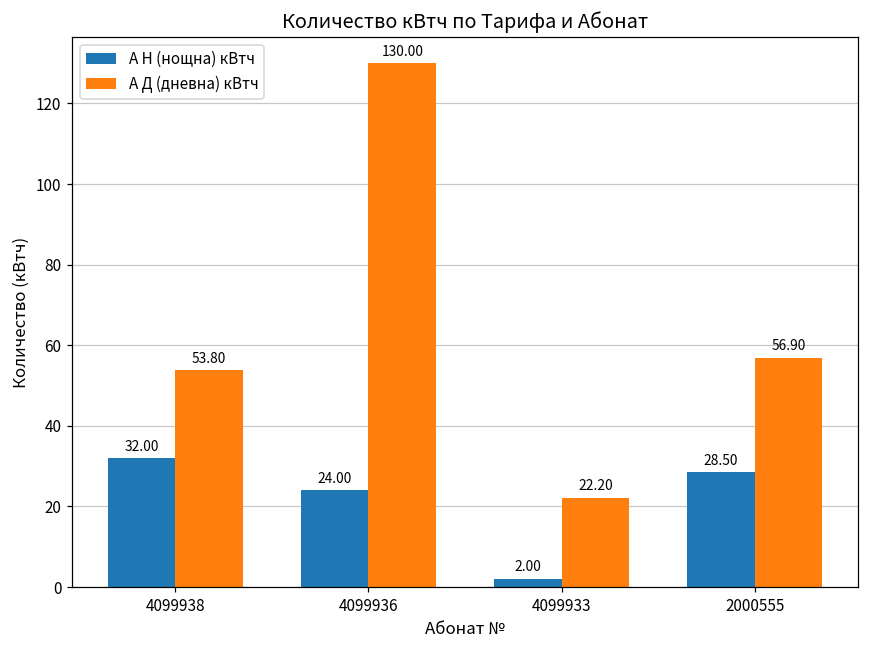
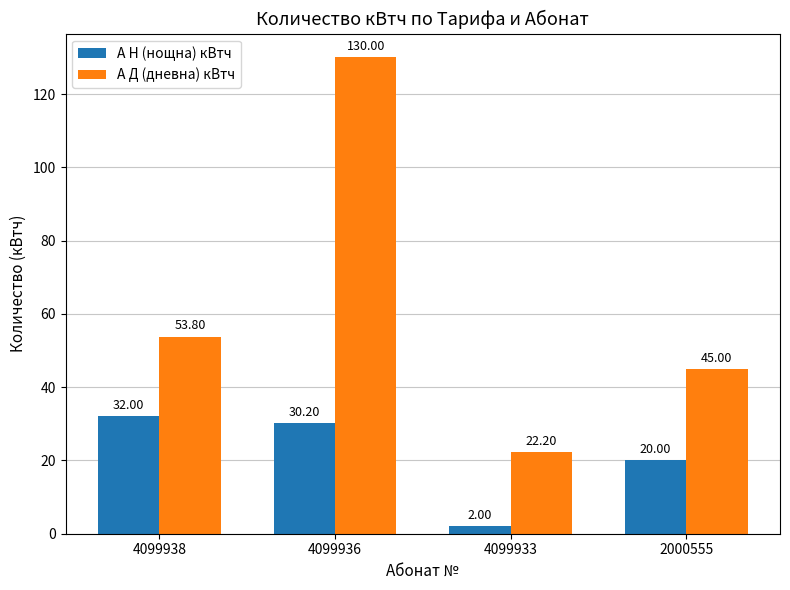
  {
    "А Н (нощна) кВтч": {
      "4099938": 32.00,
-     "4099936": 24.00,
+     "4099936": 30.20,
      "4099933": 2.00,
-     "2000555": 28.50
+     "2000555": 20.00
    },
    "А Д (дневна) кВтч": {
      "4099938": 53.80,
      "4099936": 130.00,
      "4099933": 22.20,
-     "2000555": 56.90
+     "2000555": 45.00
    }
  }
